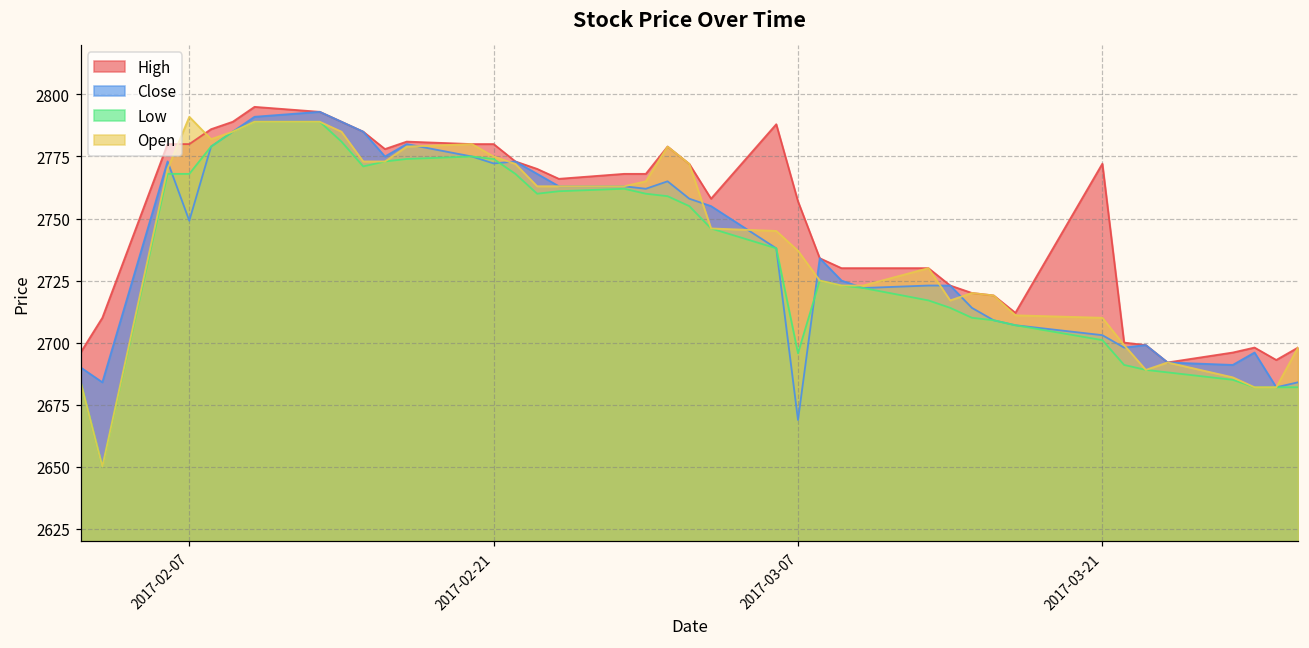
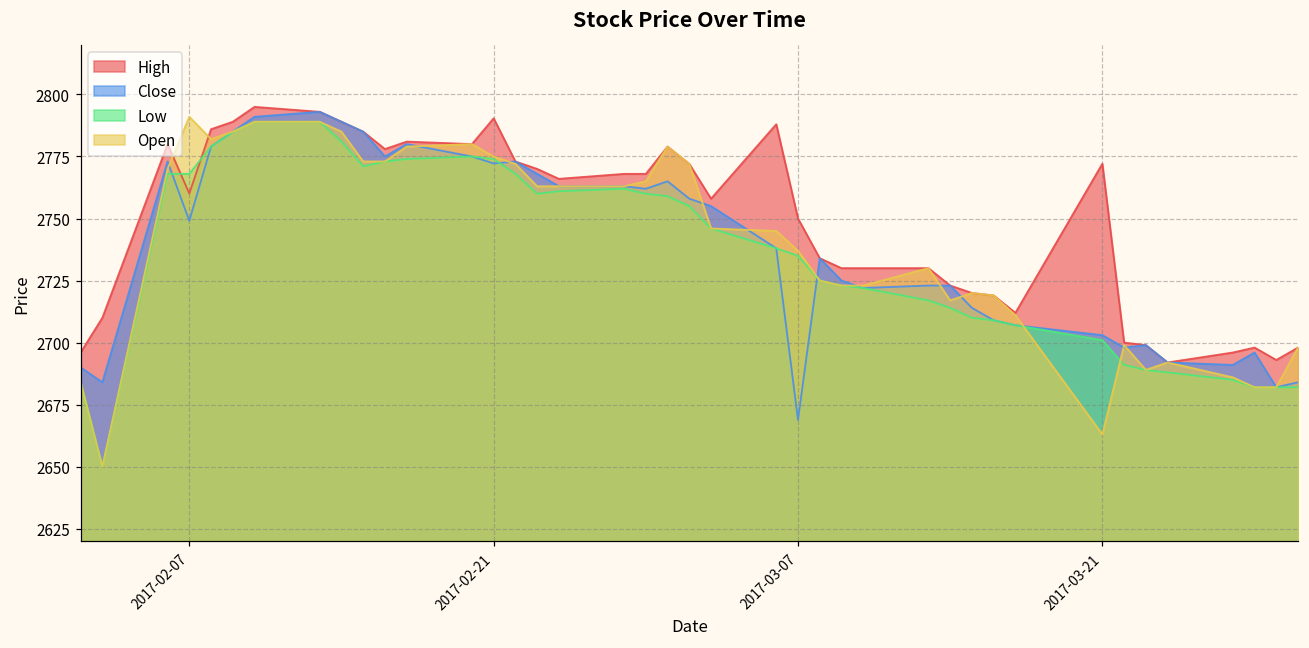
  {
    "High": {
-     "2017-02-07": 2780,
-     "2017-02-21": 2780,
-     "2017-03-07": 2757,
+     "2017-02-07": 2760,
+     "2017-02-21": 2790,
+     "2017-03-07": 2750,
      "2017-03-21": 2772
    },
    "Close": {
      "2017-02-07": 2749,
      "2017-02-21": 2772,
      "2017-03-07": 2669,
      "2017-03-21": 2703
    },
    "Low": {
      "2017-02-07": 2768,
-     "2017-03-07": 2696,
+     "2017-03-07": 2735,
      "2017-03-21": 2701
    },
    "Open": {
      "2017-02-07": 2791,
      "2017-03-07": 2737,
-     "2017-03-21": 2710
+     "2017-03-21": 2663
    }
  }
